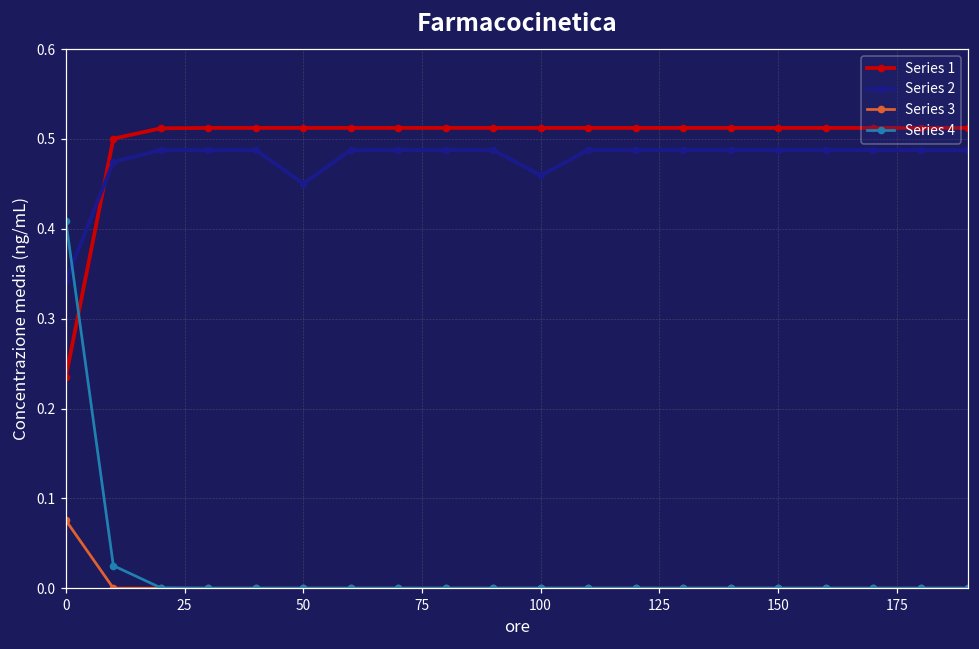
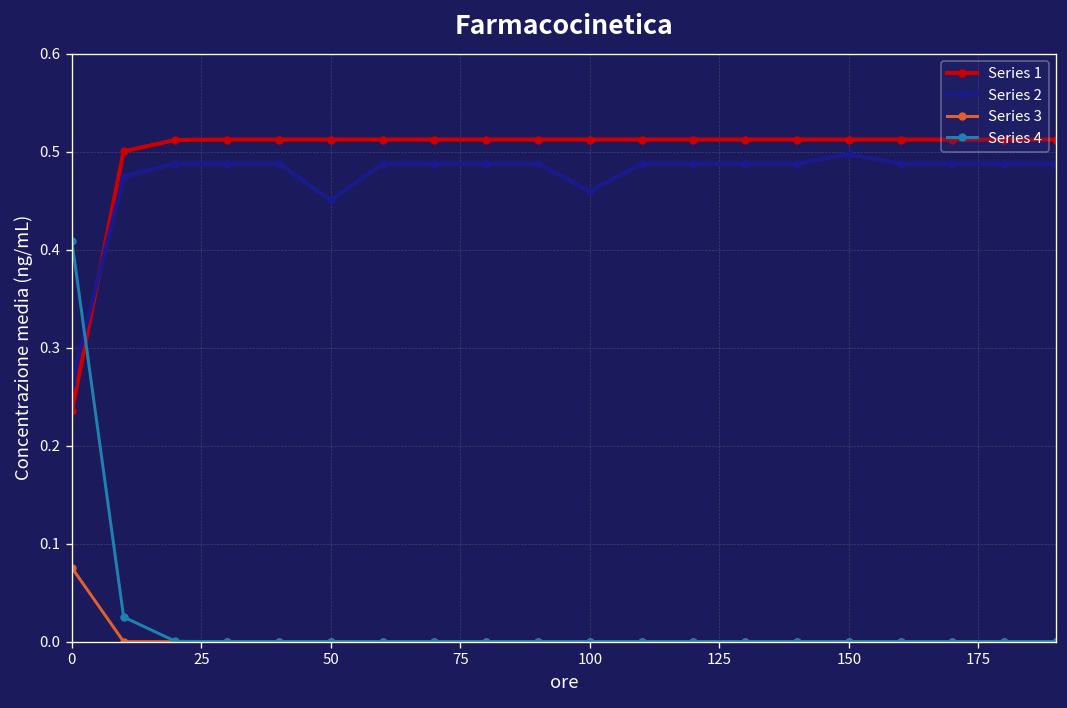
  {
    "Series 1": {
      "0": 0.24,
      "50": 0.51,
      "100": 0.51,
      "150": 0.51
    },
    "Series 2": {
-     "0": 0.34,
+     "0": 0.26,
      "50": 0.45,
      "100": 0.46,
-     "150": 0.49
+     "150": 0.50
    },
    "Series 3": {
      "0": 0.08
    },
    "Series 4": {
      "0": 0.41
    }
  }
